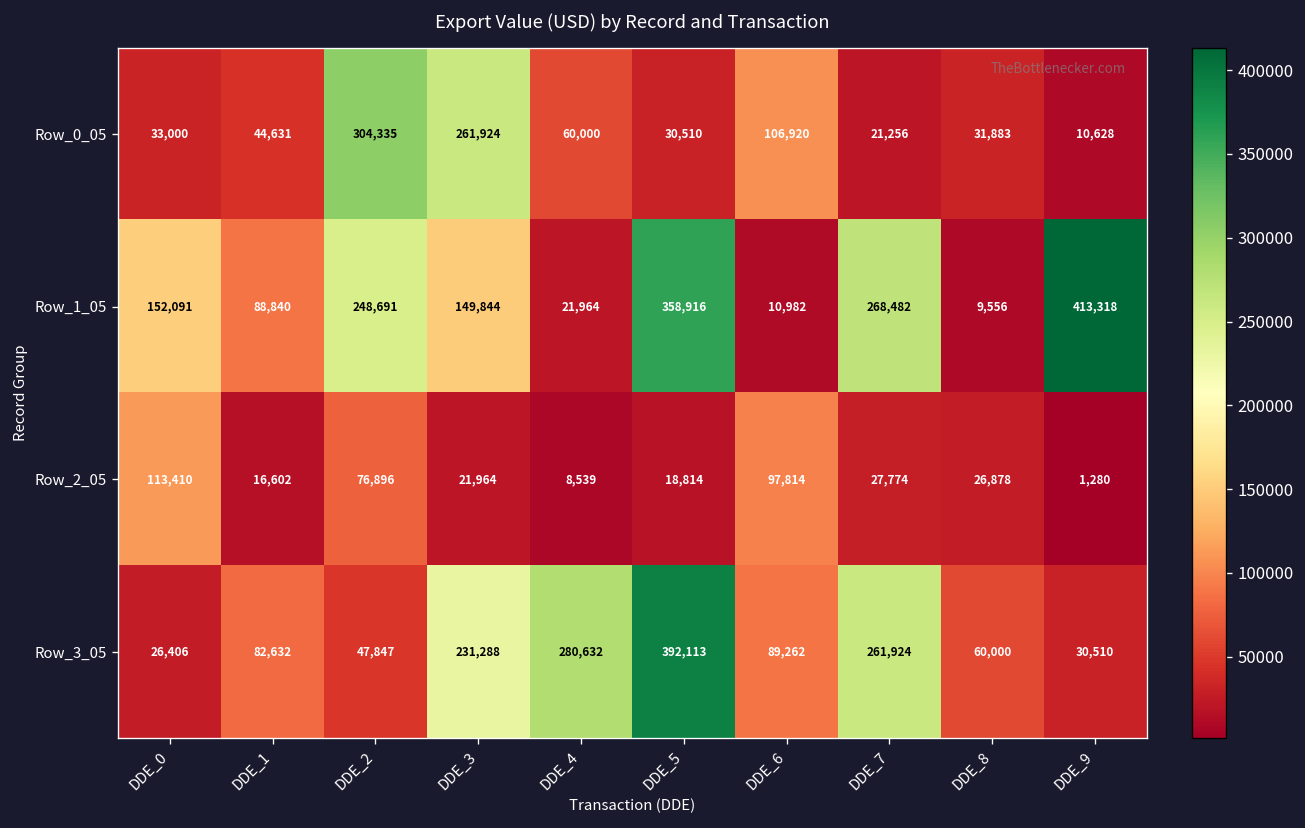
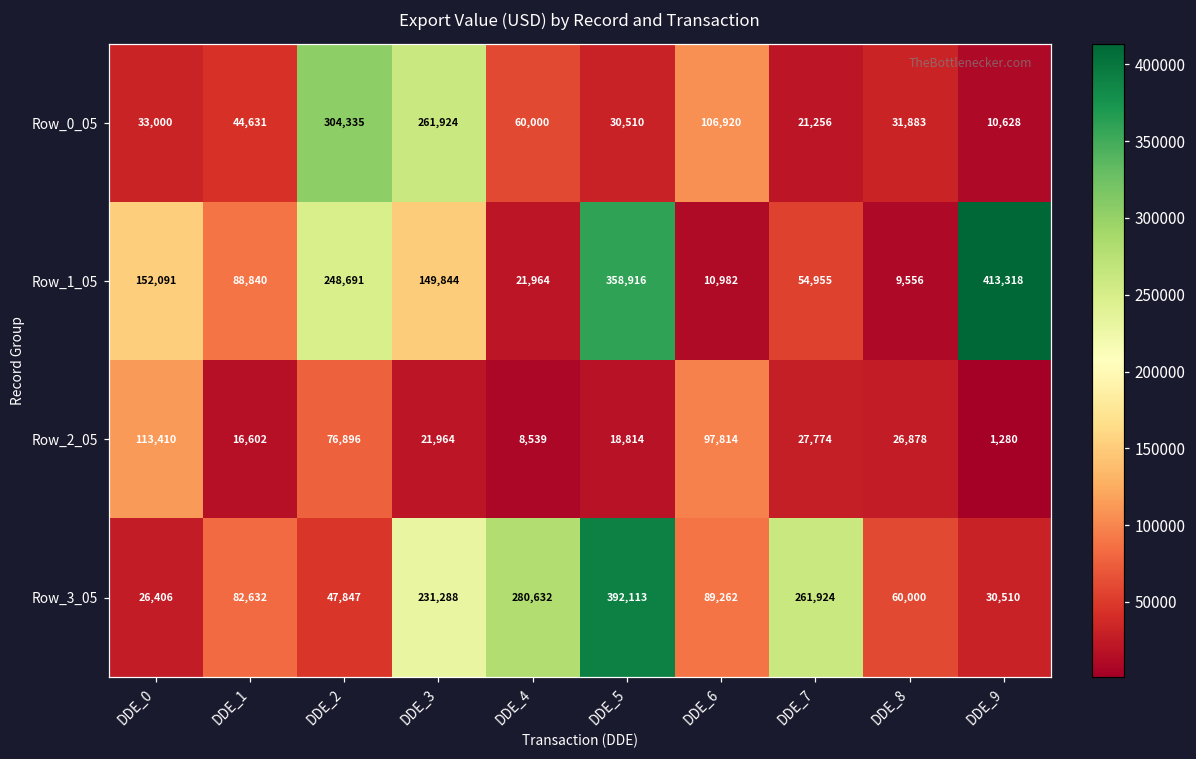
  {
    "Row_0_05": {
      "DDE_0": "33,000",
      "DDE_1": "44,631",
      "DDE_2": "304,335",
      "DDE_3": "261,924",
      "DDE_4": "60,000",
      "DDE_5": "30,510",
      "DDE_6": "106,920",
      "DDE_7": "21,256",
      "DDE_8": "31,883"
    },
    "Row_1_05": {
      "DDE_0": "152,091",
      "DDE_1": "88,840",
      "DDE_2": "248,691",
      "DDE_3": "149,844",
      "DDE_4": "21,964",
      "DDE_5": "358,916",
      "DDE_6": "10,982",
-     "DDE_7": "268,482",
+     "DDE_7": "54,955",
      "DDE_8": "9,556",
      "DDE_9": "413,318"
    },
    "Row_2_05": {
      "DDE_0": "113,410",
      "DDE_1": "16,602",
      "DDE_2": "76,896",
      "DDE_3": "21,964",
      "DDE_4": "8,539",
      "DDE_5": "18,814",
      "DDE_6": "97,814",
      "DDE_7": "27,774",
      "DDE_8": "26,878",
      "DDE_9": "1,280"
    },
    "Row_3_05": {
      "DDE_0": "26,406",
      "DDE_1": "82,632",
      "DDE_2": "47,847",
      "DDE_3": "231,288",
      "DDE_4": "280,632",
      "DDE_5": "392,113",
      "DDE_6": "89,262",
      "DDE_7": "261,924",
      "DDE_8": "60,000",
      "DDE_9": "30,510"
    }
  }
